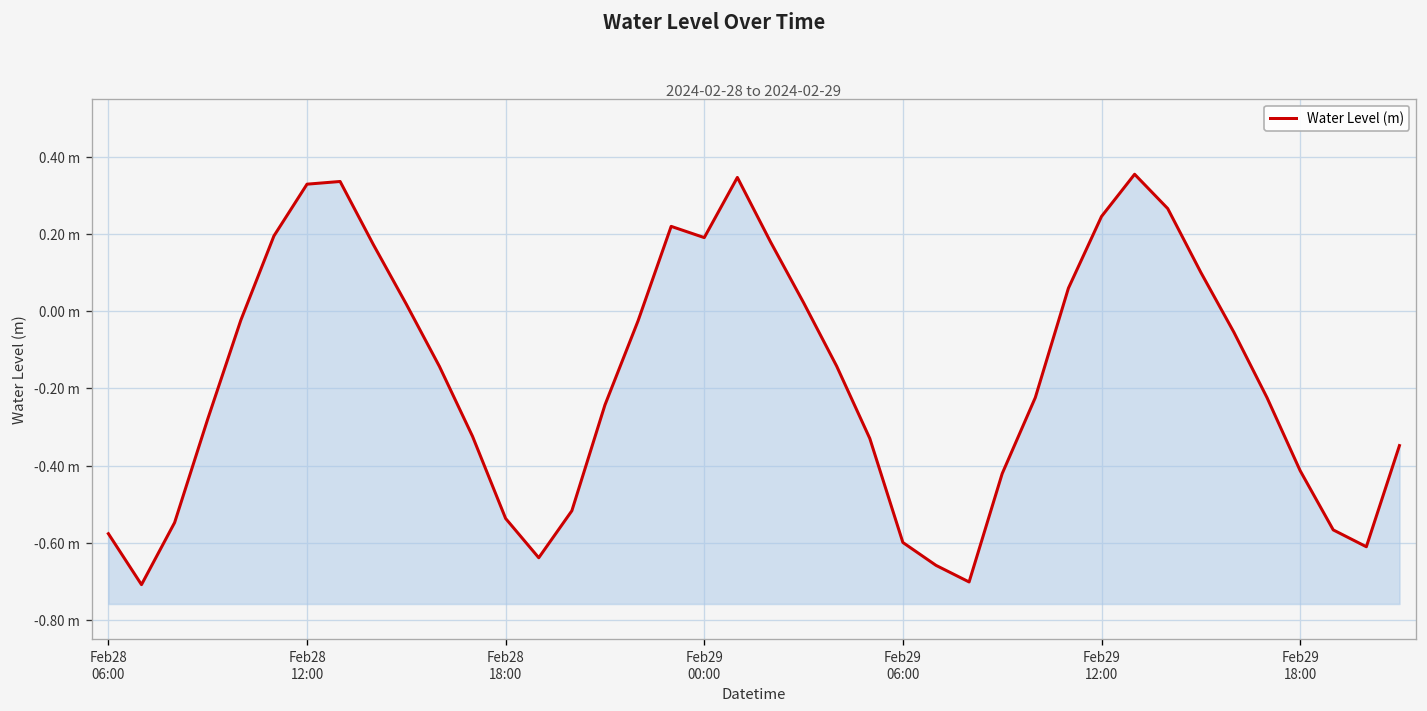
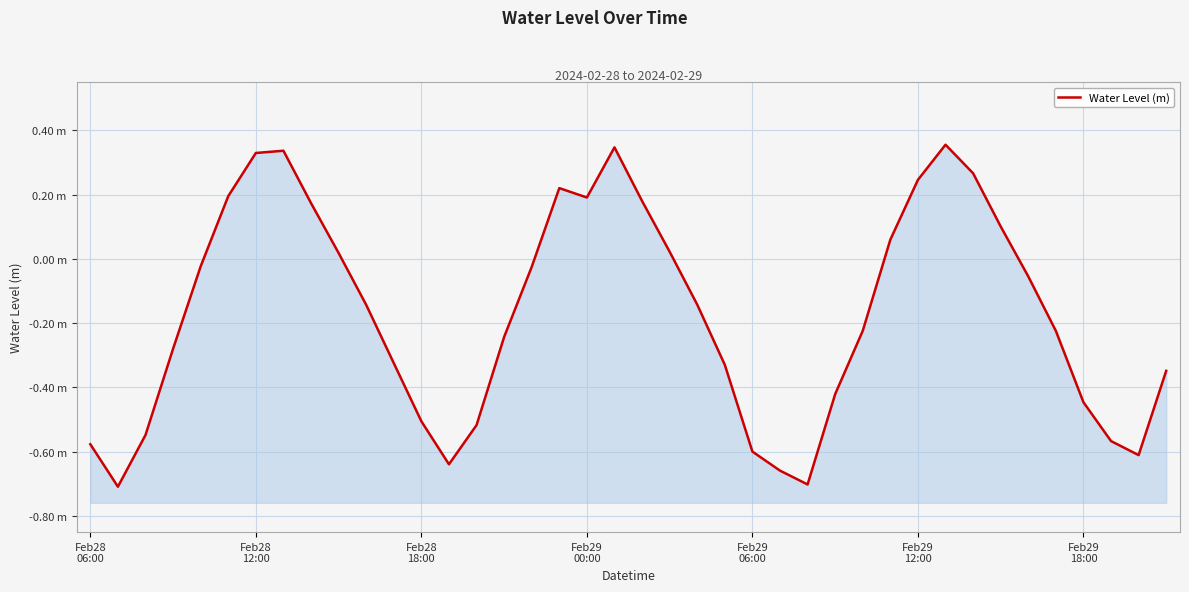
  {
    "Feb28 06:00": "-0.58 m",
    "Feb28 12:00": "0.33 m",
-   "Feb28 18:00": "-0.54 m",
+   "Feb28 18:00": "-0.51 m",
    "Feb29 00:00": "0.19 m",
    "Feb29 06:00": "-0.60 m",
    "Feb29 12:00": "0.25 m",
-   "Feb29 18:00": "-0.41 m"
+   "Feb29 18:00": "-0.45 m"
  }
